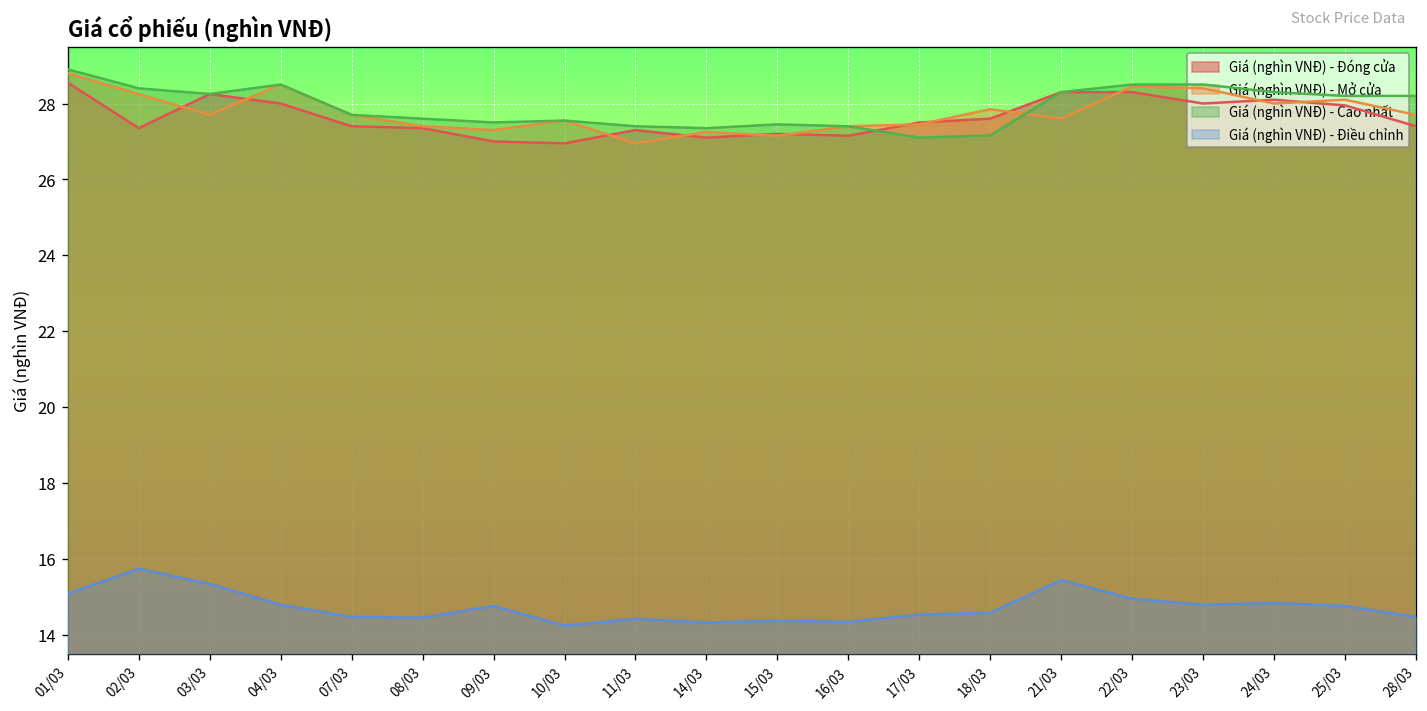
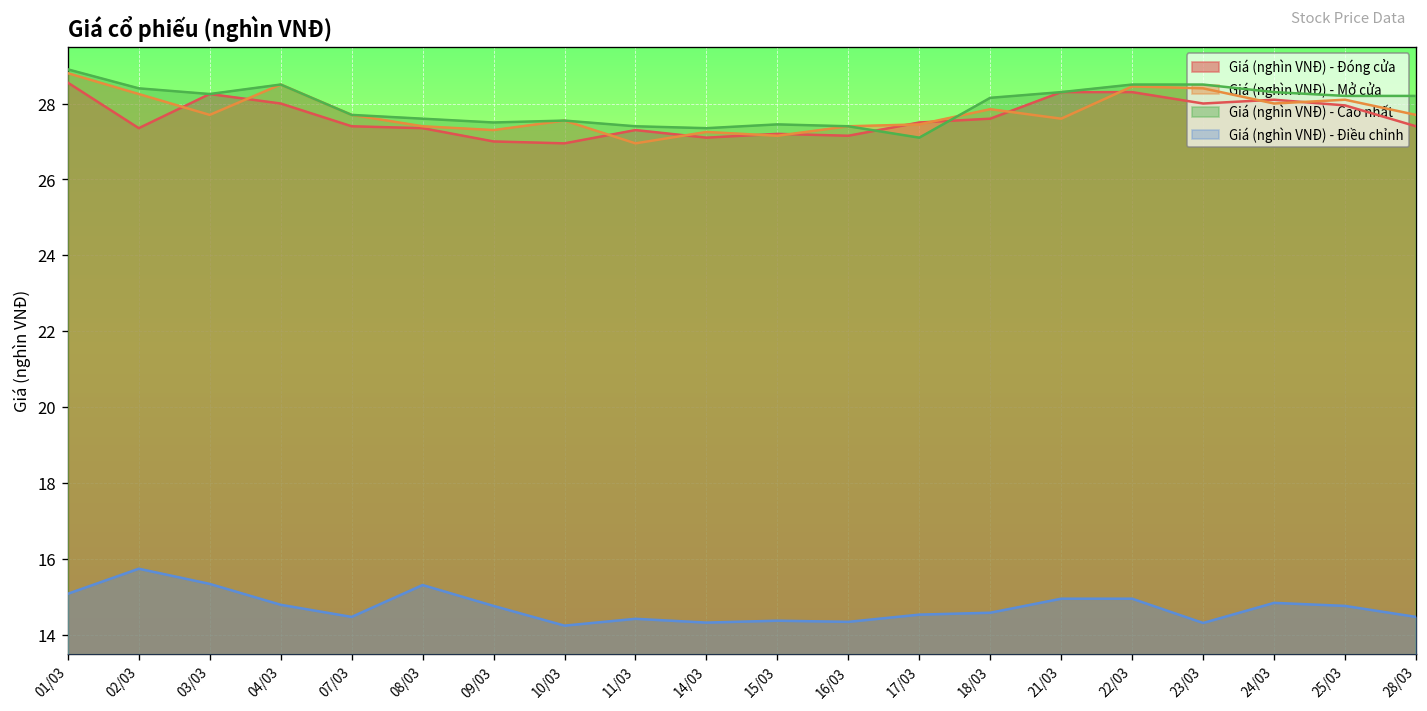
  {
    "Giá (nghìn VNĐ) - Cao nhất": {
      "01/03": 28.9,
      "02/03": 28.4,
      "08/03": 27.6,
      "09/03": 27.5,
      "11/03": 27.4,
      "14/03": 27.4,
      "15/03": 27.5,
      "17/03": 27.1,
-     "18/03": 27.2,
+     "18/03": 28.2,
      "28/03": 28.2
    },
    "Giá (nghìn VNĐ) - Điều chỉnh": {
      "01/03": 15.1,
      "02/03": 15.7,
      "03/03": 15.3,
      "04/03": 14.8,
      "07/03": 14.5,
-     "08/03": 14.5,
+     "08/03": 15.3,
      "09/03": 14.8,
      "10/03": 14.2,
      "11/03": 14.4,
      "14/03": 14.3,
      "15/03": 14.4,
      "16/03": 14.3,
      "17/03": 14.5,
      "18/03": 14.6,
-     "21/03": 15.4,
+     "21/03": 15.0,
      "22/03": 15.0,
-     "23/03": 14.8,
+     "23/03": 14.3,
      "24/03": 14.8,
      "25/03": 14.8,
      "28/03": 14.5
    }
  }
